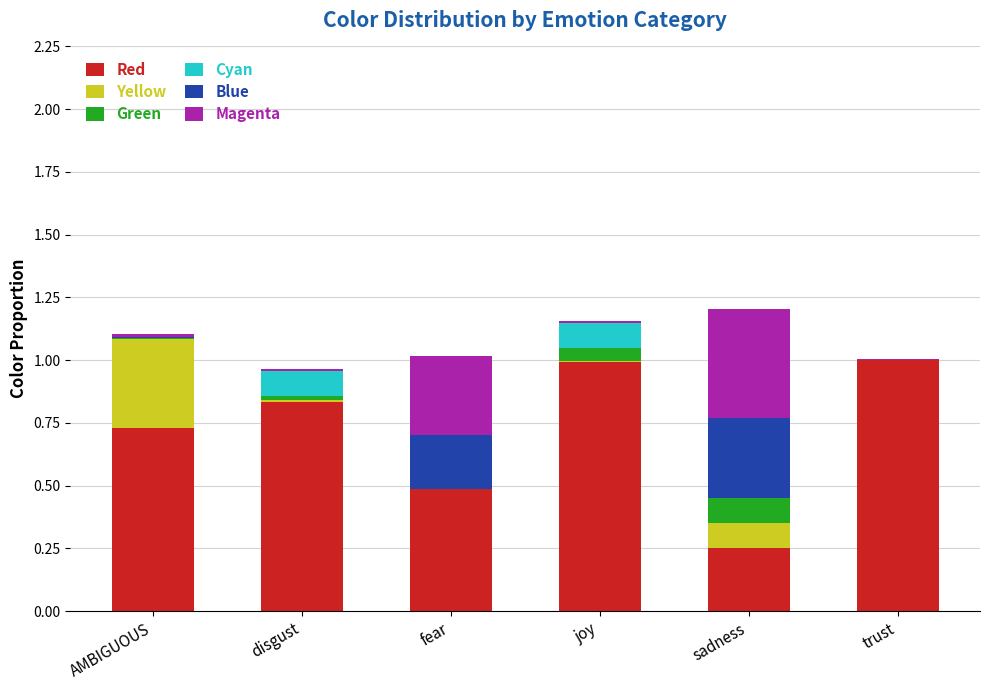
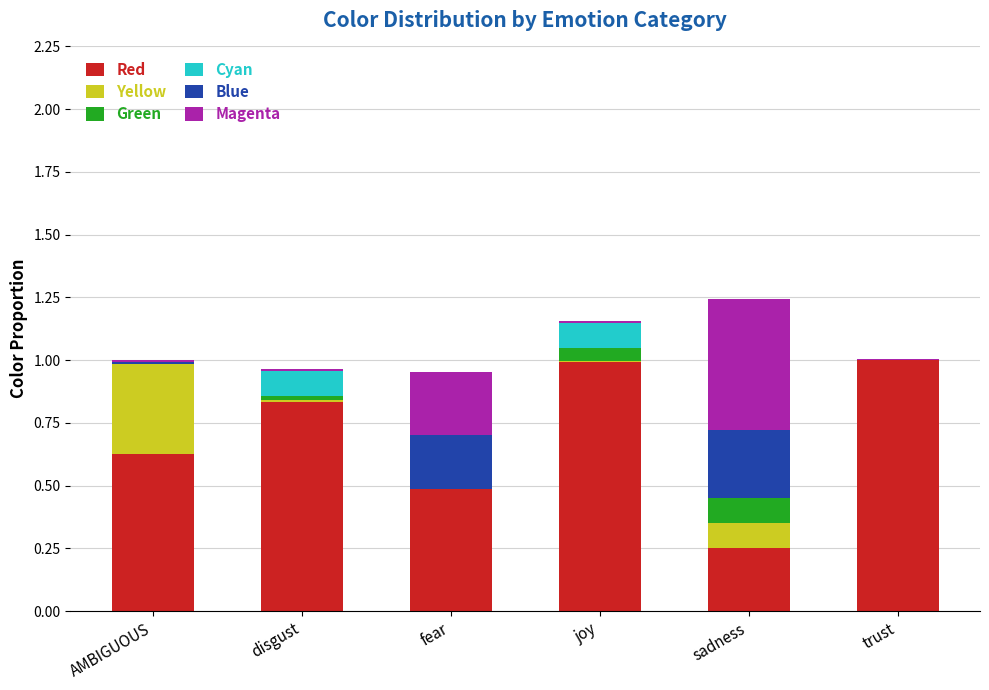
  {
    "Red": {
-     "AMBIGUOUS": 0.73,
+     "AMBIGUOUS": 0.63,
      "disgust": 0.83,
      "fear": 0.49,
      "joy": 0.99,
      "sadness": 0.25,
      "trust": 1.00
    },
    "Yellow": {
      "AMBIGUOUS": 0.36,
      "fear": 0.00,
      "sadness": 0.10,
      "trust": 0.00
    },
    "Green": {
      "disgust": 0.02,
      "joy": 0.05,
      "sadness": 0.10,
      "trust": 0.00
    },
    "Cyan": {
      "AMBIGUOUS": 0.00,
      "disgust": 0.10,
      "fear": 0.00,
      "joy": 0.10,
      "sadness": 0.00,
      "trust": 0.00
    },
    "Blue": {
      "disgust": 0.00,
      "fear": 0.22,
      "joy": 0.00,
-     "sadness": 0.32
+     "sadness": 0.27
    },
    "Magenta": {
-     "fear": 0.31,
-     "sadness": 0.43
+     "fear": 0.25,
+     "sadness": 0.52
    }
  }
